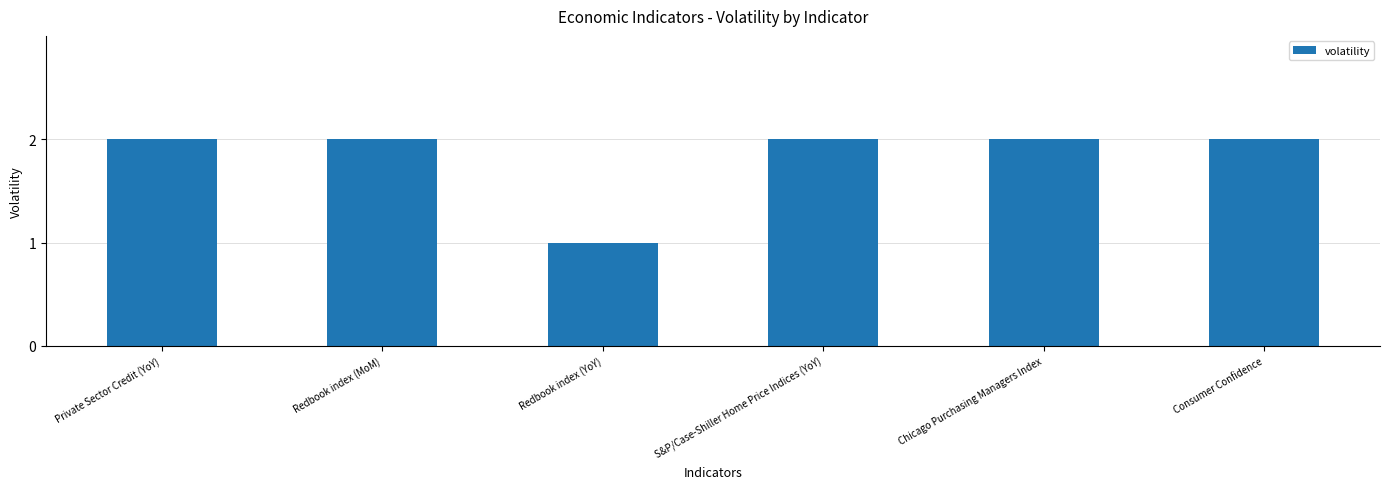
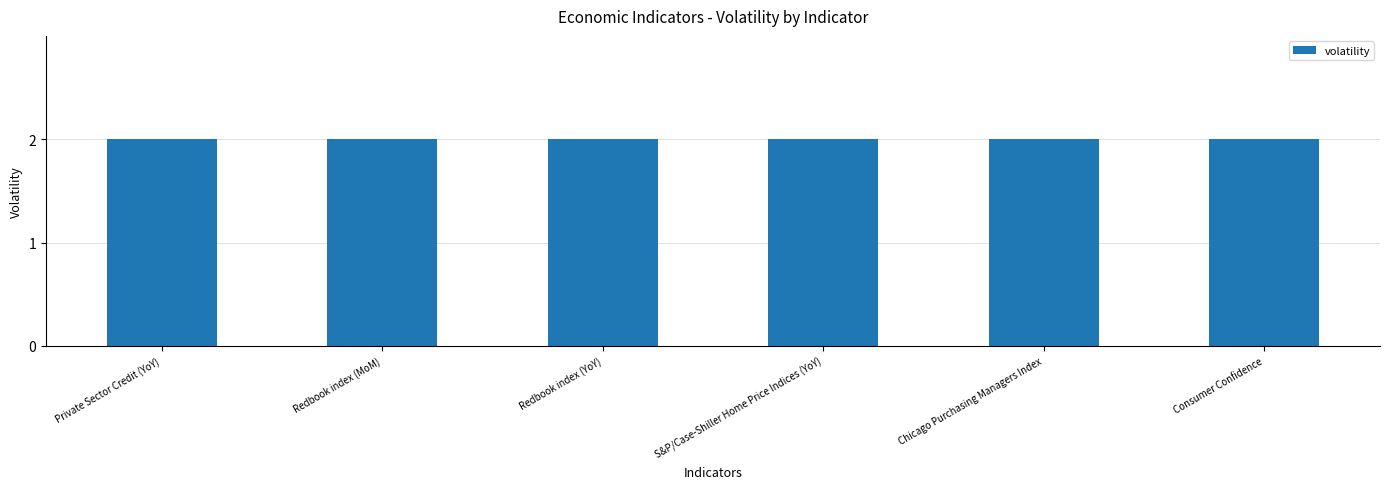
  {
    "Private Sector Credit (YoY)": 2,
    "Redbook index (MoM)": 2,
-   "Redbook index (YoY)": 1,
+   "Redbook index (YoY)": 2,
    "S&P/Case-Shiller Home Price Indices (YoY)": 2,
    "Chicago Purchasing Managers Index": 2,
    "Consumer Confidence": 2
  }
